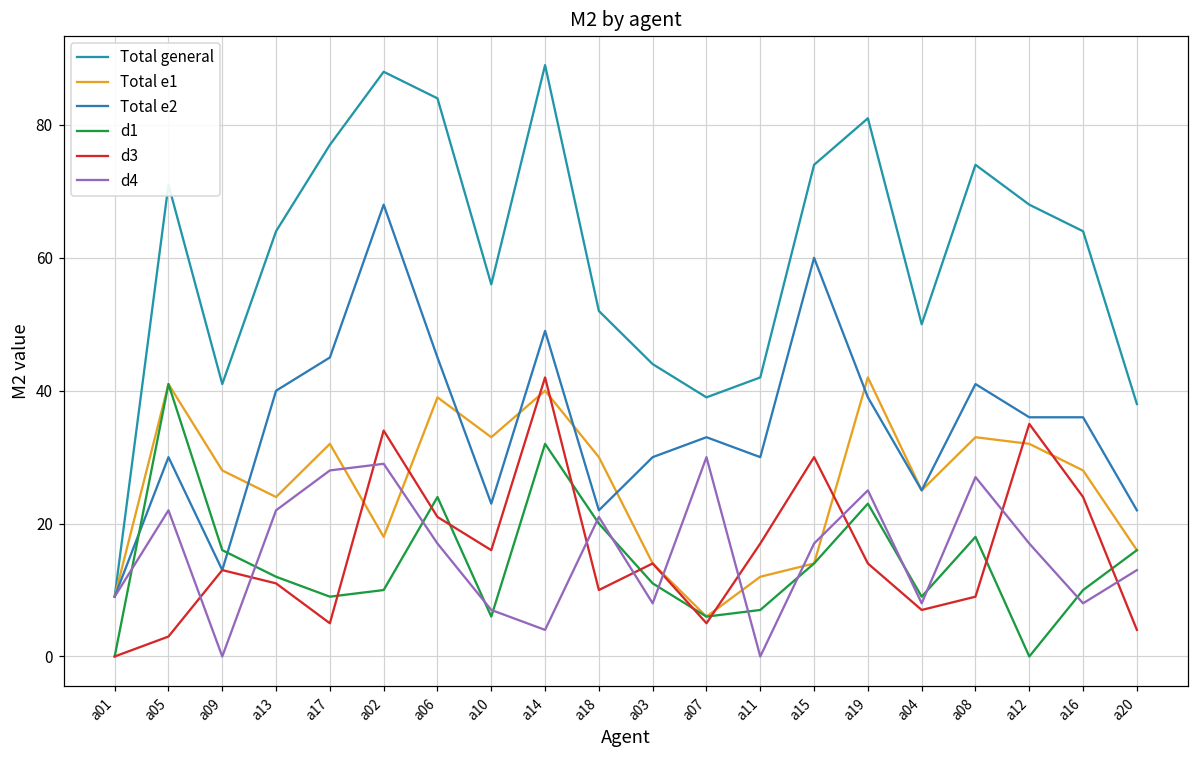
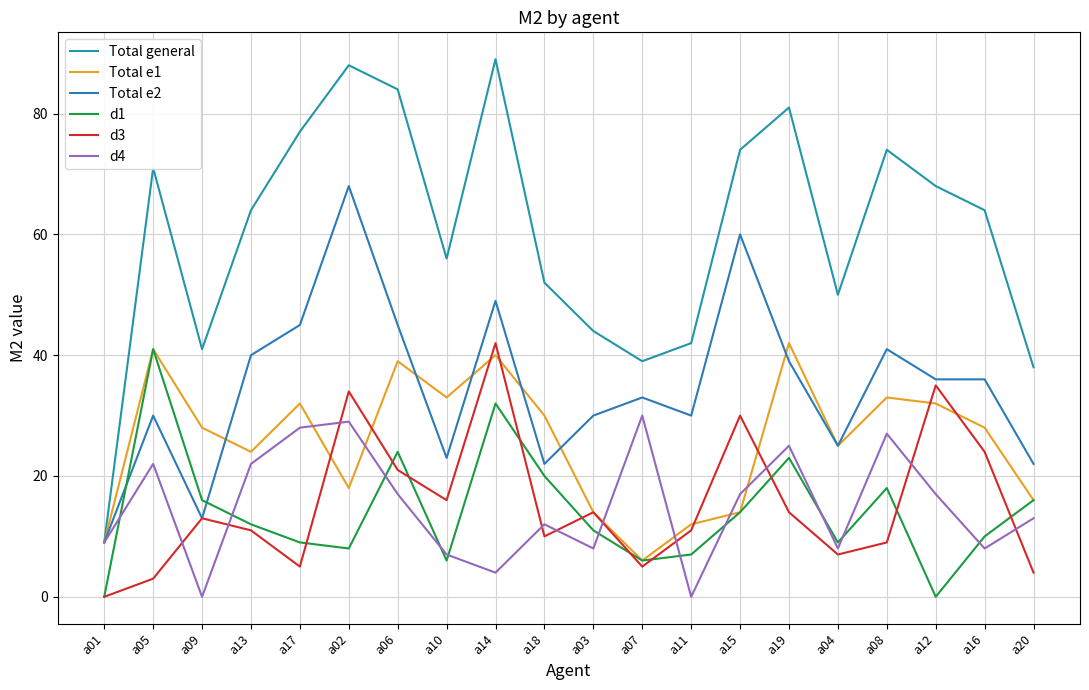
  {
    "Total e1": {
      "a09": 28,
      "a13": 24,
      "a17": 32,
      "a02": 18,
      "a06": 39,
      "a10": 33,
      "a14": 40,
      "a18": 30,
      "a11": 12,
      "a19": 42,
      "a08": 33,
      "a12": 32,
      "a16": 28
    },
    "d1": {
      "a09": 16,
      "a13": 12,
      "a17": 9,
-     "a02": 10,
+     "a02": 8,
      "a06": 24,
      "a10": 6,
      "a14": 32,
      "a18": 20,
      "a03": 11,
      "a11": 7,
      "a19": 23,
      "a04": 9,
      "a08": 18,
      "a12": 0,
      "a16": 10
    },
    "d3": {
      "a05": 3,
      "a13": 11,
      "a17": 5,
      "a02": 34,
      "a06": 21,
      "a10": 16,
      "a14": 42,
      "a18": 10,
      "a07": 5,
-     "a11": 17,
+     "a11": 11,
      "a15": 30,
      "a19": 14,
      "a04": 7,
      "a08": 9,
      "a12": 35,
      "a16": 24,
      "a20": 4
    },
    "d4": {
      "a05": 22,
      "a09": 0,
      "a13": 22,
      "a17": 28,
      "a02": 29,
      "a06": 17,
      "a10": 7,
      "a14": 4,
-     "a18": 21,
+     "a18": 12,
      "a03": 8,
      "a07": 30,
      "a11": 0,
      "a15": 17,
      "a19": 25,
      "a04": 8,
      "a08": 27,
      "a12": 17,
      "a16": 8,
      "a20": 13
    }
  }
